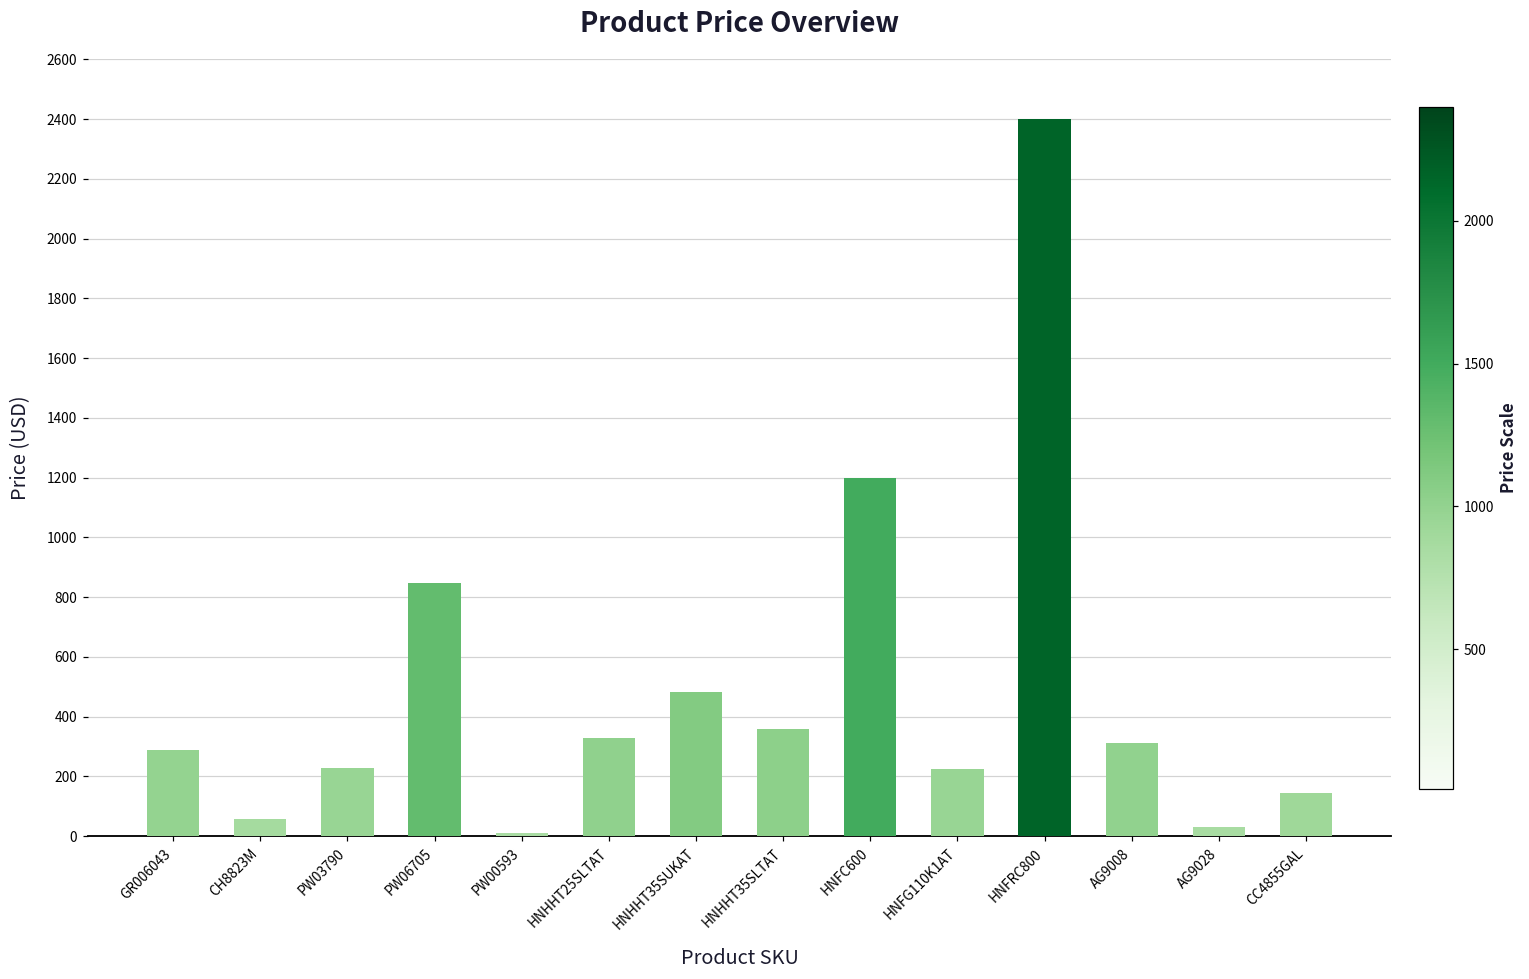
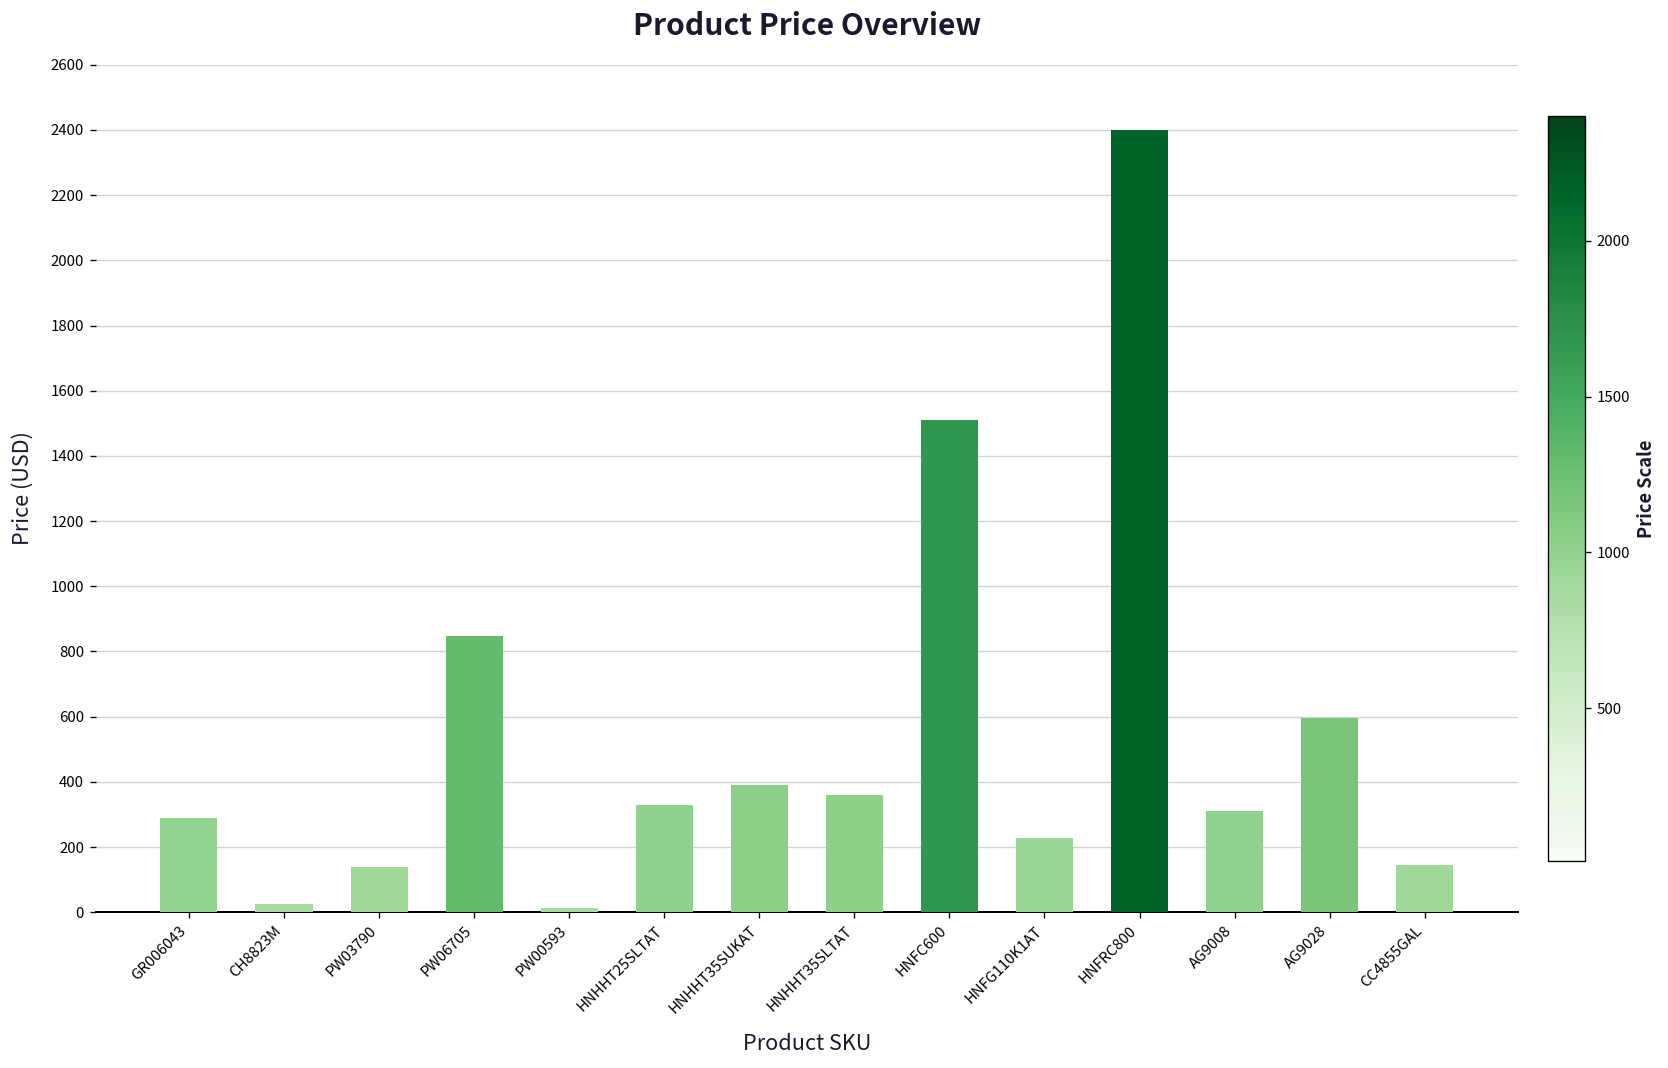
  {
    "GR006043": 290,
-   "CH8823M": 60,
-   "PW03790": 230,
+   "CH8823M": 30,
+   "PW03790": 140,
    "PW06705": 850,
    "PW00593": 10,
    "HNHHT25SLTAT": 330,
-   "HNHHT35SUKAT": 480,
+   "HNHHT35SUKAT": 390,
    "HNHHT35SLTAT": 360,
-   "HNFC600": 1200,
+   "HNFC600": 1510,
    "HNFG110K1AT": 230,
    "HNFRC800": 2400,
    "AG9008": 310,
-   "AG9028": 30,
+   "AG9028": 600,
    "CC4855GAL": 150
  }
